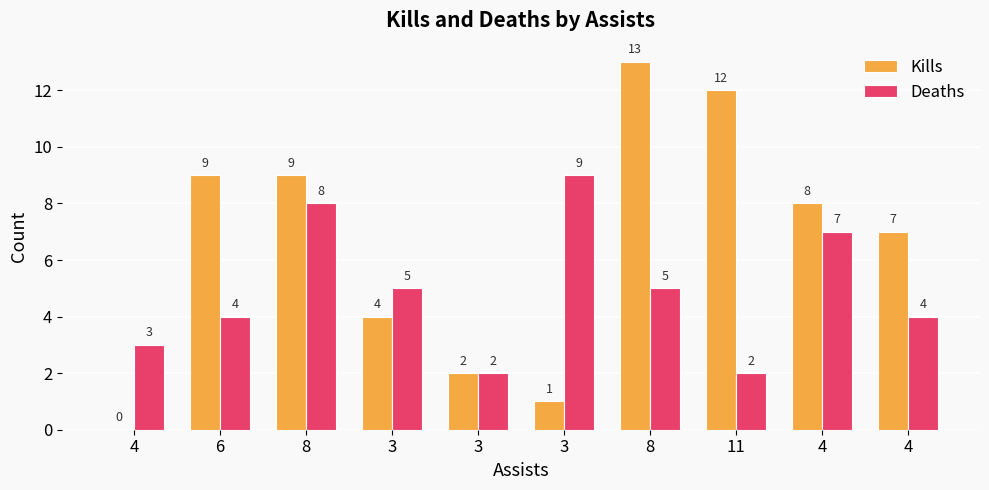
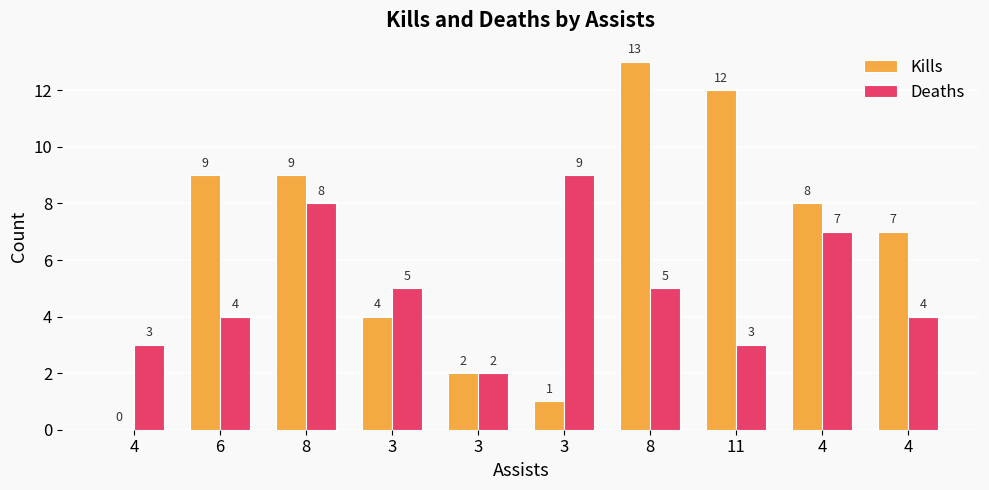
  {
    "Kills": {
      "6": 9,
      "11": 12
    },
    "Deaths": {
      "6": 4,
-     "11": 2
+     "11": 3
    }
  }
